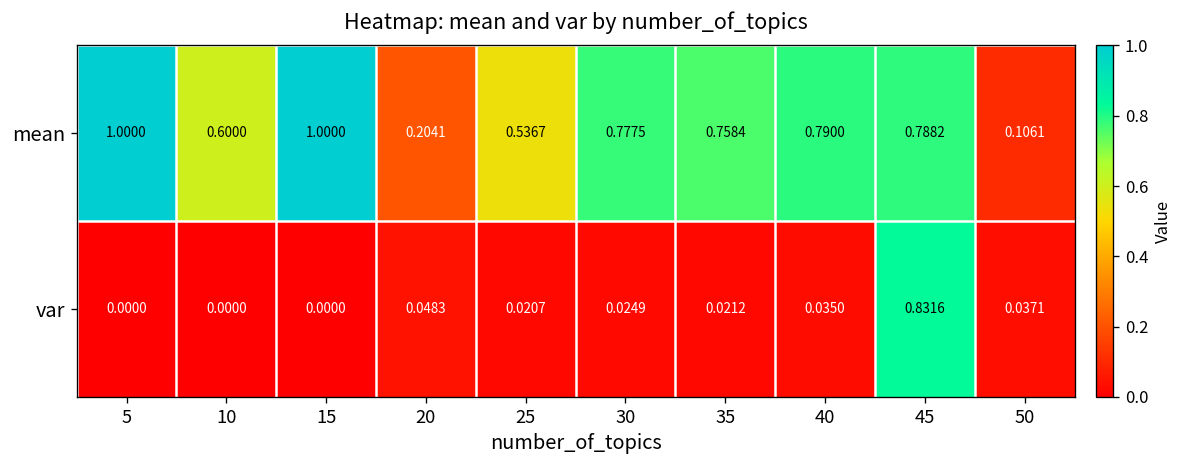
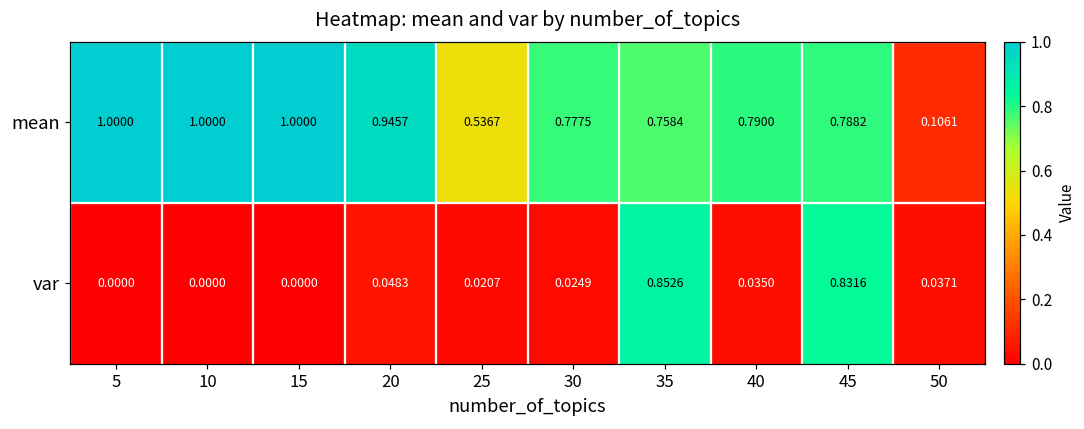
  {
    "mean": {
      "5": 1.0000,
-     "10": 0.6000,
+     "10": 1.0000,
      "15": 1.0000,
-     "20": 0.2041,
+     "20": 0.9457,
      "25": 0.5367,
      "30": 0.7775,
      "35": 0.7584,
      "40": 0.7900,
      "45": 0.7882,
      "50": 0.1061
    },
    "var": {
      "5": 0.0000,
      "10": 0.0000,
      "15": 0.0000,
      "20": 0.0483,
      "25": 0.0207,
      "30": 0.0249,
-     "35": 0.0212,
+     "35": 0.8526,
      "40": 0.0350,
      "45": 0.8316,
      "50": 0.0371
    }
  }
